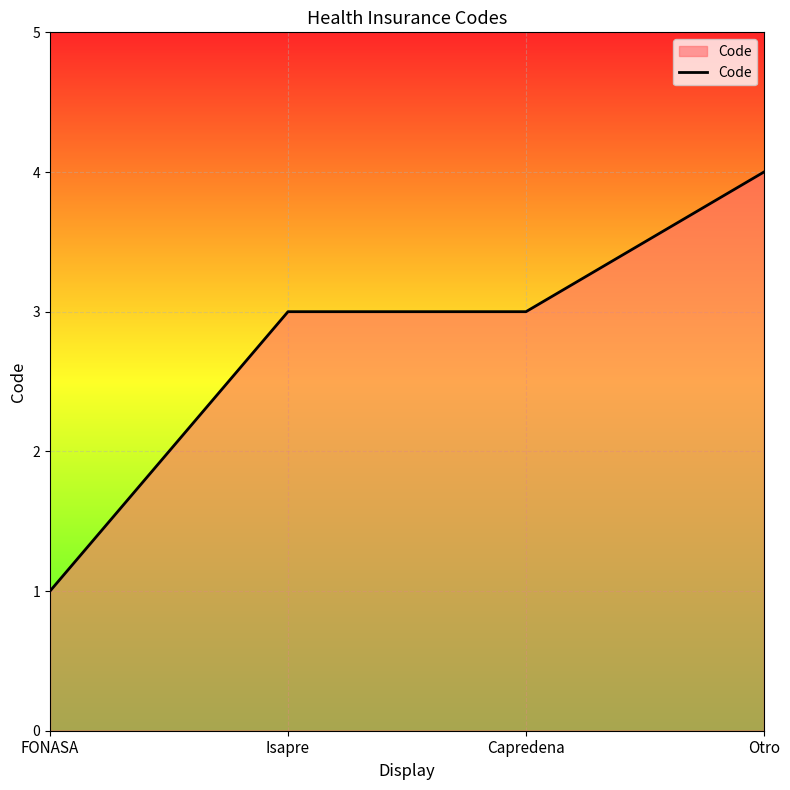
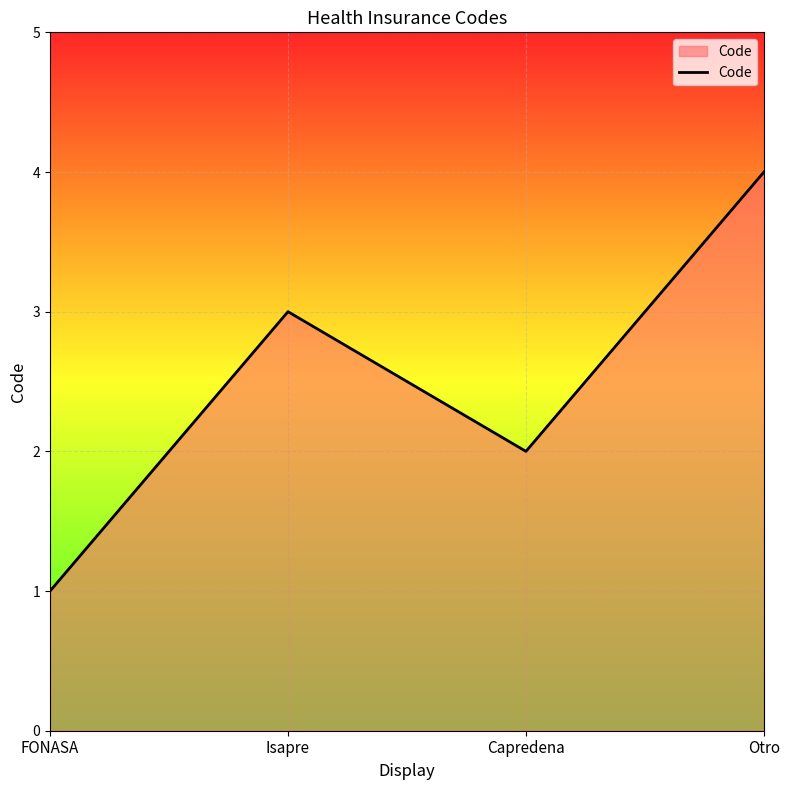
  {
    "FONASA": 1,
    "Isapre": 3,
-   "Capredena": 3,
+   "Capredena": 2,
    "Otro": 4
  }
